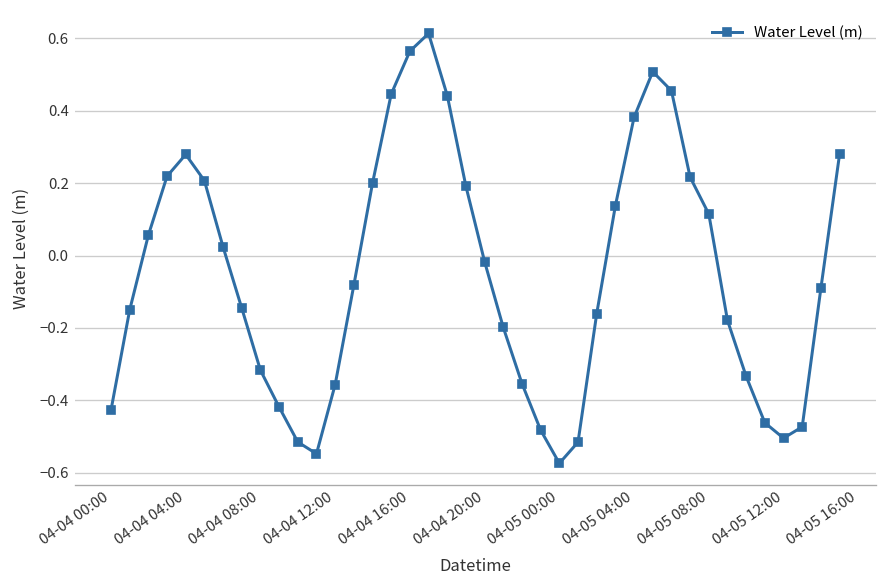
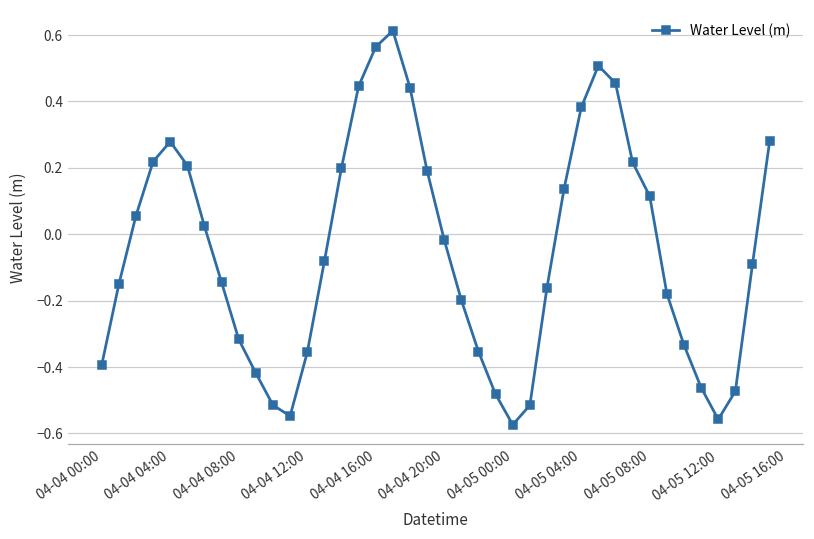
  {
-   "04-04 00:00": -0.43,
+   "04-04 00:00": -0.39,
    "04-04 04:00": 0.28,
    "04-04 08:00": -0.32,
    "04-04 12:00": -0.36,
    "04-04 16:00": 0.56,
    "04-04 20:00": -0.02,
    "04-05 00:00": -0.57,
    "04-05 04:00": 0.38,
    "04-05 08:00": 0.11,
-   "04-05 12:00": -0.50
+   "04-05 12:00": -0.56
  }
